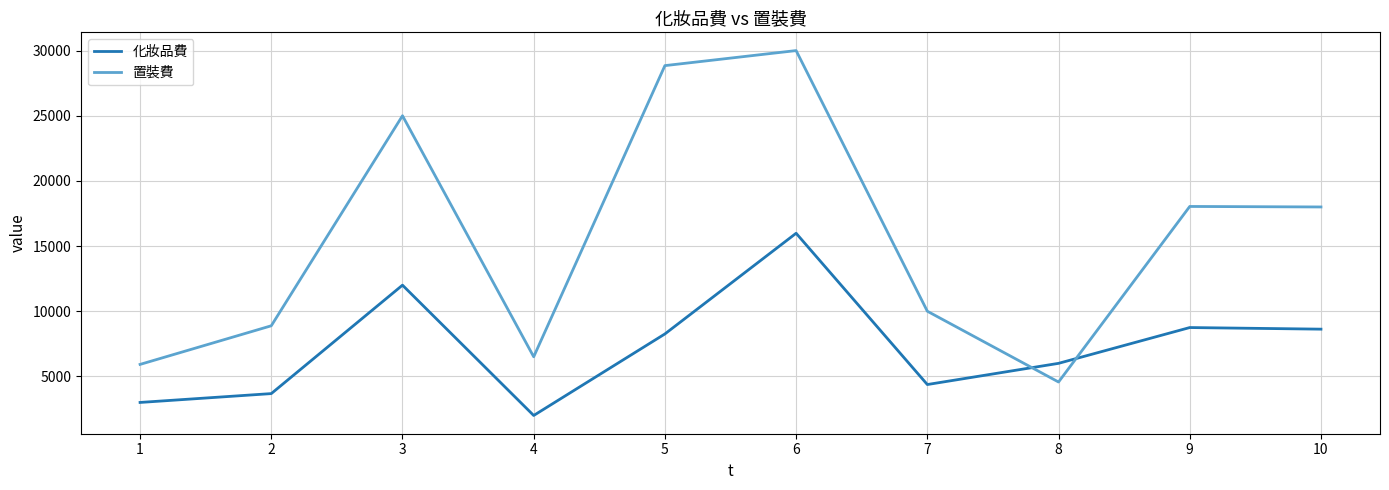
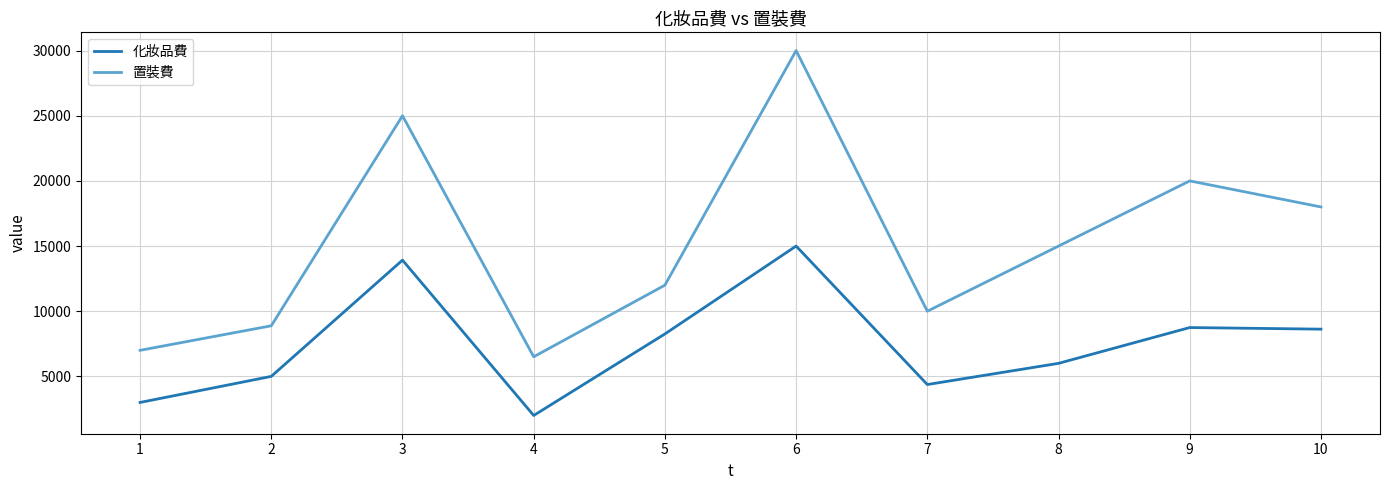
  {
    "化妝品費": {
      "1": 3000,
-     "2": 3700,
-     "3": 12000,
+     "2": 5000,
+     "3": 13900,
      "4": 2000,
      "5": 8300,
-     "6": 16000,
+     "6": 15000,
      "7": 4400,
      "8": 6000,
      "9": 8700,
      "10": 8600
    },
    "置裝費": {
-     "1": 5900,
+     "1": 7000,
      "2": 8900,
      "3": 25000,
      "4": 6500,
-     "5": 28800,
+     "5": 12000,
      "6": 30000,
      "7": 10000,
-     "8": 4600,
-     "9": 18000,
+     "8": 15000,
+     "9": 20000,
      "10": 18000
    }
  }
